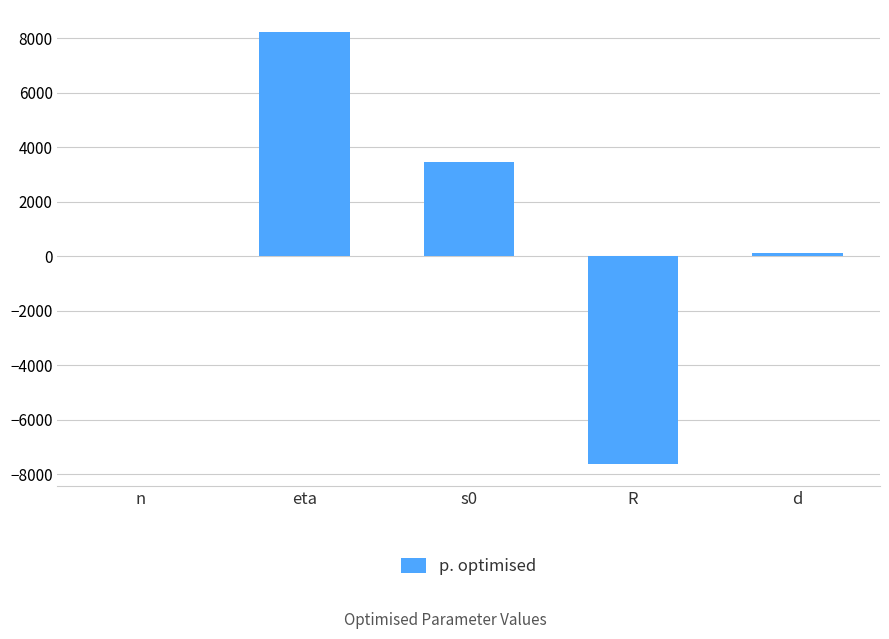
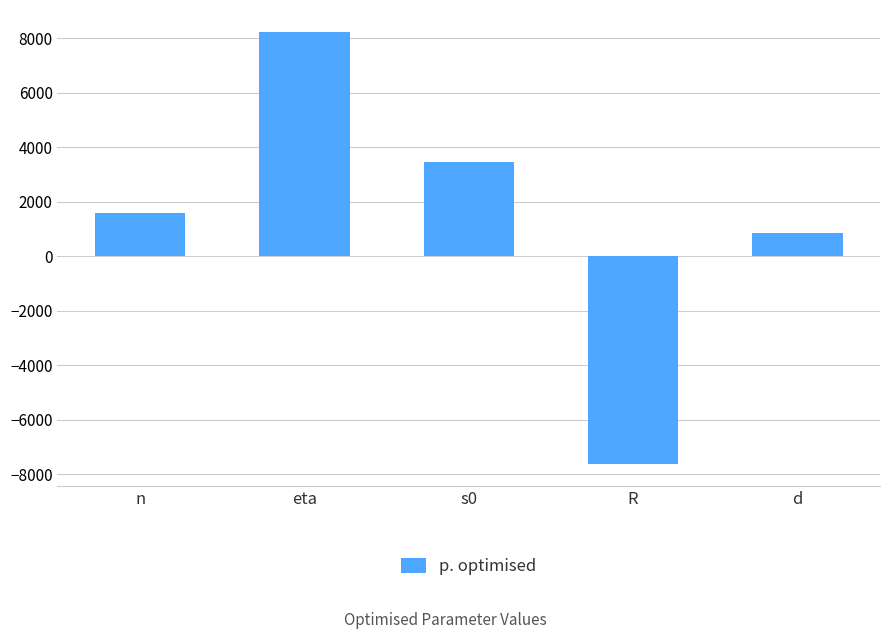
  {
-   "n": 0,
+   "n": 1600,
    "eta": 8200,
    "s0": 3500,
    "R": -7600,
-   "d": 100
+   "d": 800
  }
